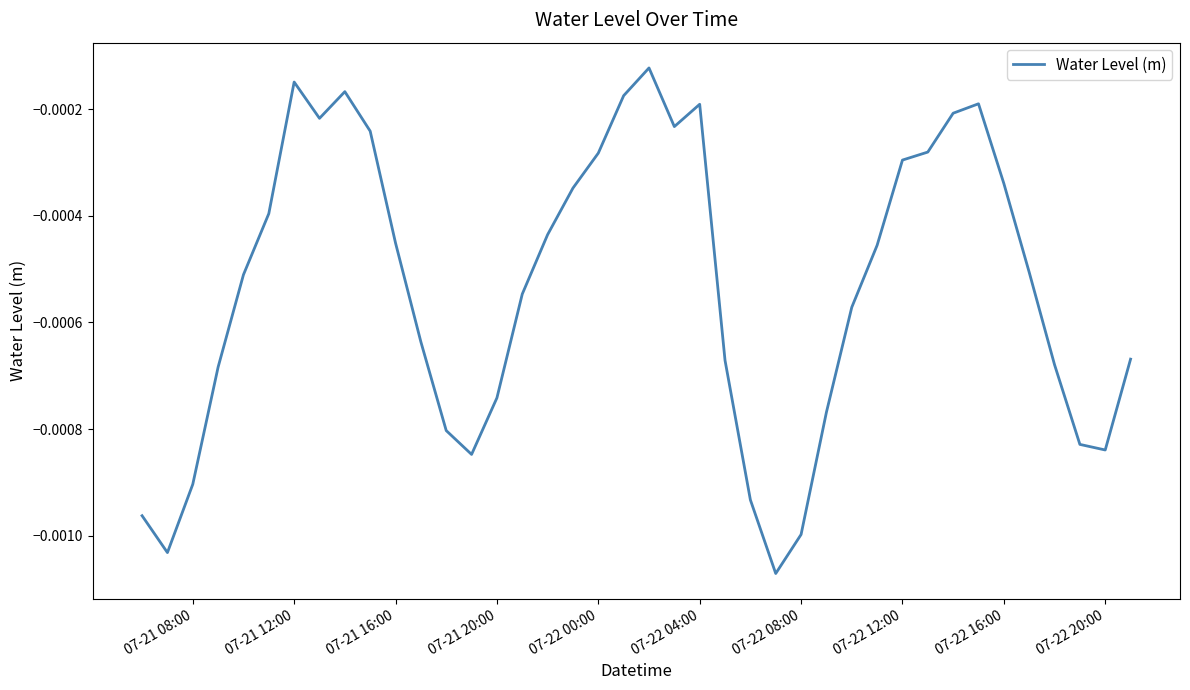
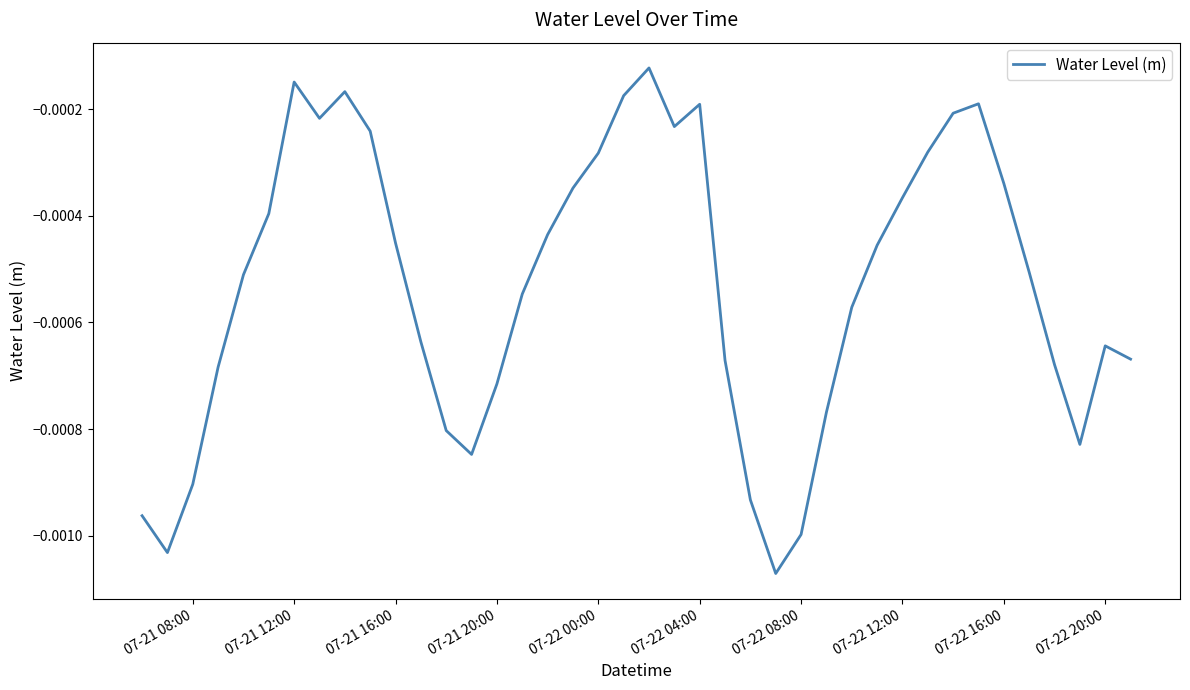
  {
    "07-21 08:00": -0.00090,
    "07-21 12:00": -0.00015,
    "07-21 16:00": -0.00045,
-   "07-21 20:00": -0.00074,
+   "07-21 20:00": -0.00072,
    "07-22 00:00": -0.00028,
    "07-22 04:00": -0.00019,
    "07-22 08:00": -0.00100,
-   "07-22 12:00": -0.00030,
+   "07-22 12:00": -0.00037,
    "07-22 16:00": -0.00034,
-   "07-22 20:00": -0.00084
+   "07-22 20:00": -0.00064
  }
